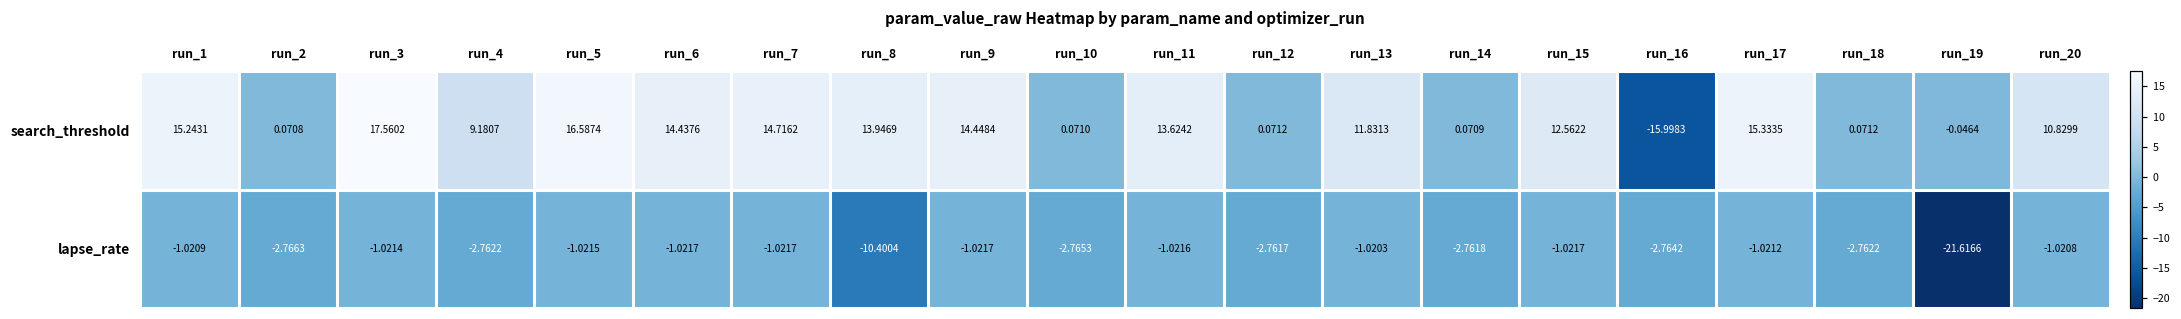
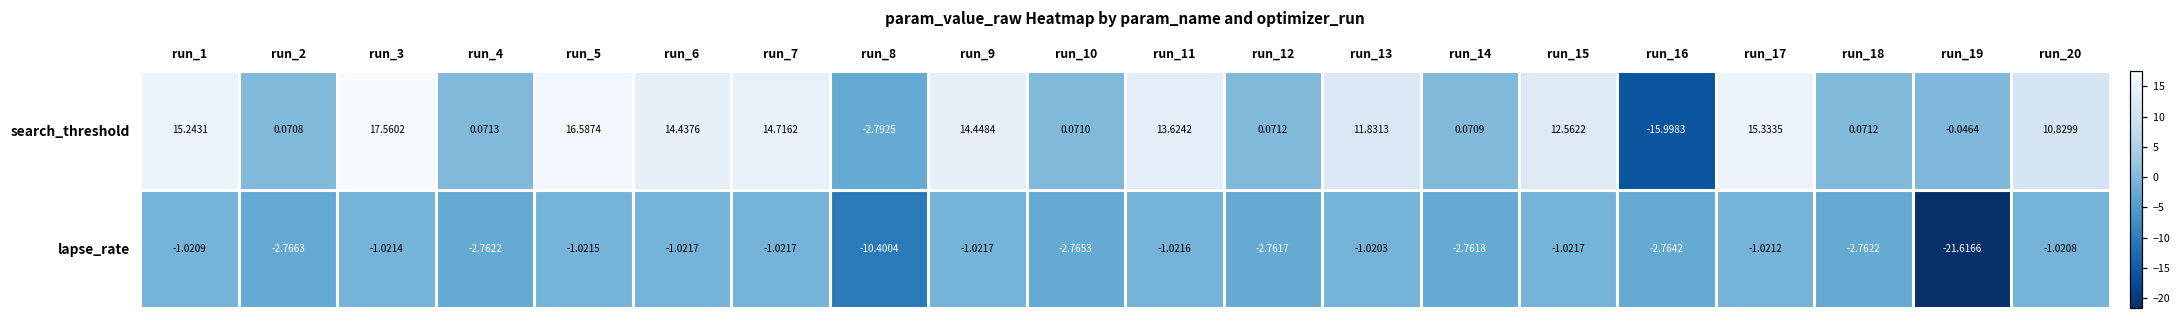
  {
    "search_threshold": {
      "run_1": 15.2431,
      "run_2": 0.0708,
      "run_3": 17.5602,
-     "run_4": 9.1807,
+     "run_4": 0.0713,
      "run_5": 16.5874,
      "run_6": 14.4376,
      "run_7": 14.7162,
-     "run_8": 13.9469,
+     "run_8": -2.7925,
      "run_9": 14.4484,
      "run_10": 0.0710,
      "run_11": 13.6242,
      "run_12": 0.0712,
      "run_13": 11.8313,
      "run_14": 0.0709,
      "run_15": 12.5622,
      "run_16": -15.9983,
      "run_17": 15.3335,
      "run_18": 0.0712,
      "run_19": -0.0464,
      "run_20": 10.8299
    },
    "lapse_rate": {
      "run_1": -1.0209,
      "run_2": -2.7663,
      "run_3": -1.0214,
      "run_4": -2.7622,
      "run_5": -1.0215,
      "run_6": -1.0217,
      "run_7": -1.0217,
      "run_8": -10.4004,
      "run_9": -1.0217,
      "run_10": -2.7653,
      "run_11": -1.0216,
      "run_12": -2.7617,
      "run_13": -1.0203,
      "run_14": -2.7618,
      "run_15": -1.0217,
      "run_16": -2.7642,
      "run_17": -1.0212,
      "run_18": -2.7622,
      "run_19": -21.6166,
      "run_20": -1.0208
    }
  }
